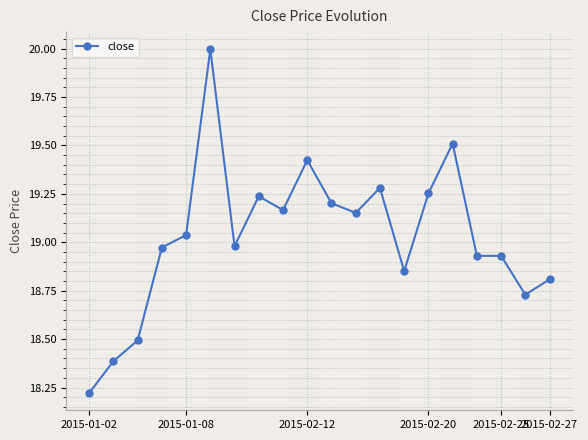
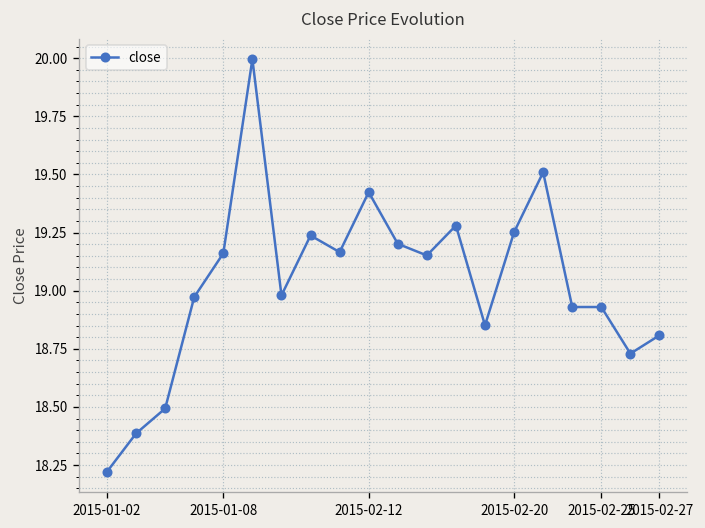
  {
    "2015-01-02": 18.22,
-   "2015-01-08": 19.04,
+   "2015-01-08": 19.16,
    "2015-02-12": 19.42,
    "2015-02-20": 19.25
  }
